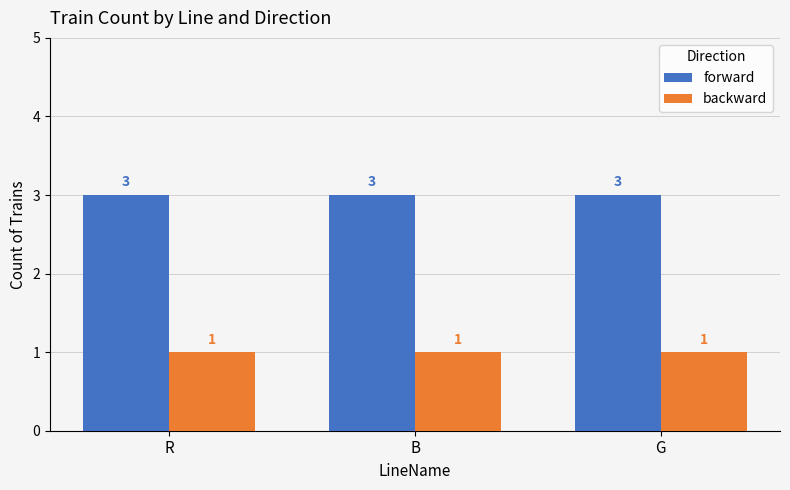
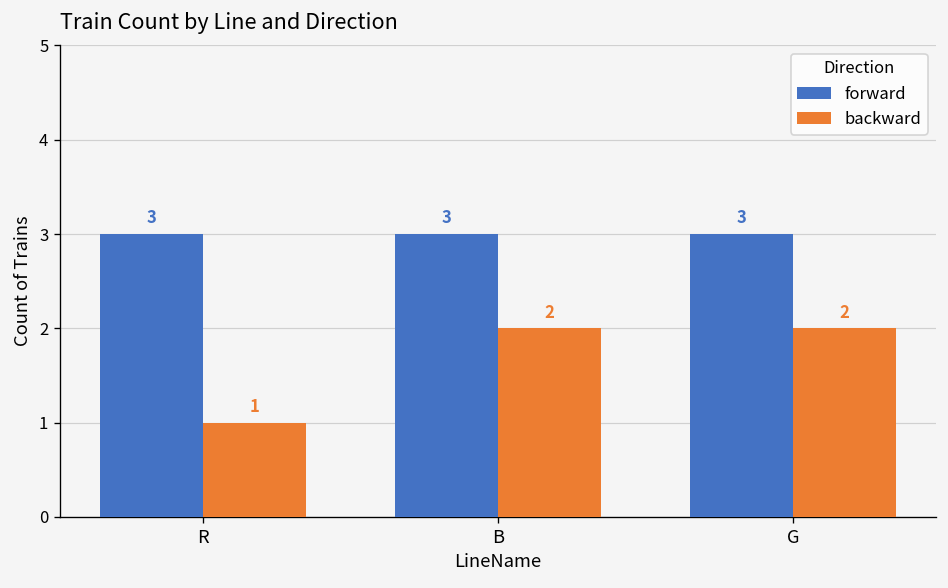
  {
    "forward": {
      "R": 3,
      "B": 3,
      "G": 3
    },
    "backward": {
      "R": 1,
-     "B": 1,
-     "G": 1
+     "B": 2,
+     "G": 2
    }
  }
